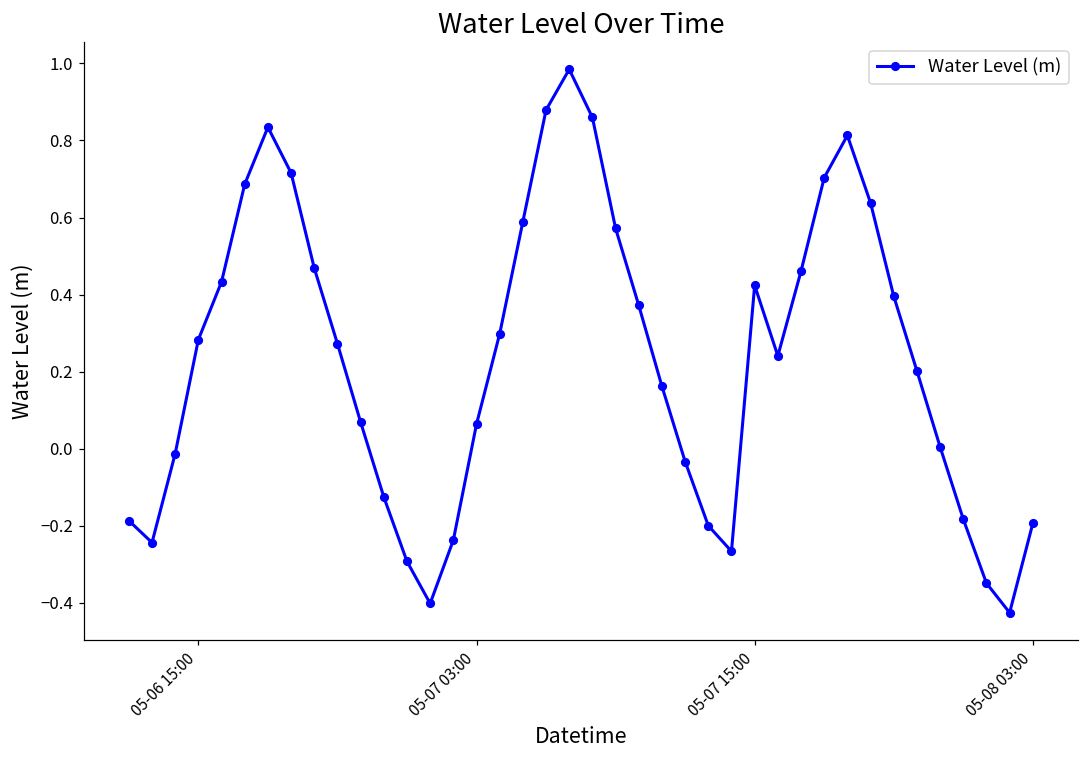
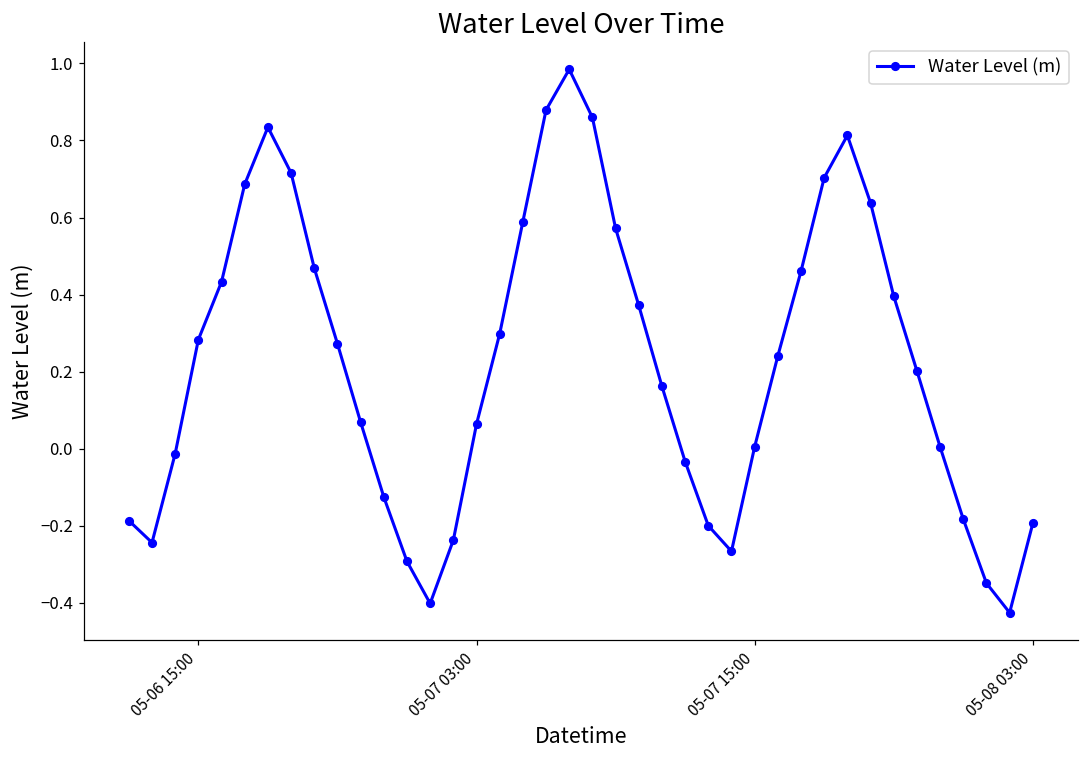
  {
    "05-06 15:00": 0.28,
    "05-07 03:00": 0.06,
-   "05-07 15:00": 0.42,
+   "05-07 15:00": 0.00,
    "05-08 03:00": -0.19
  }
